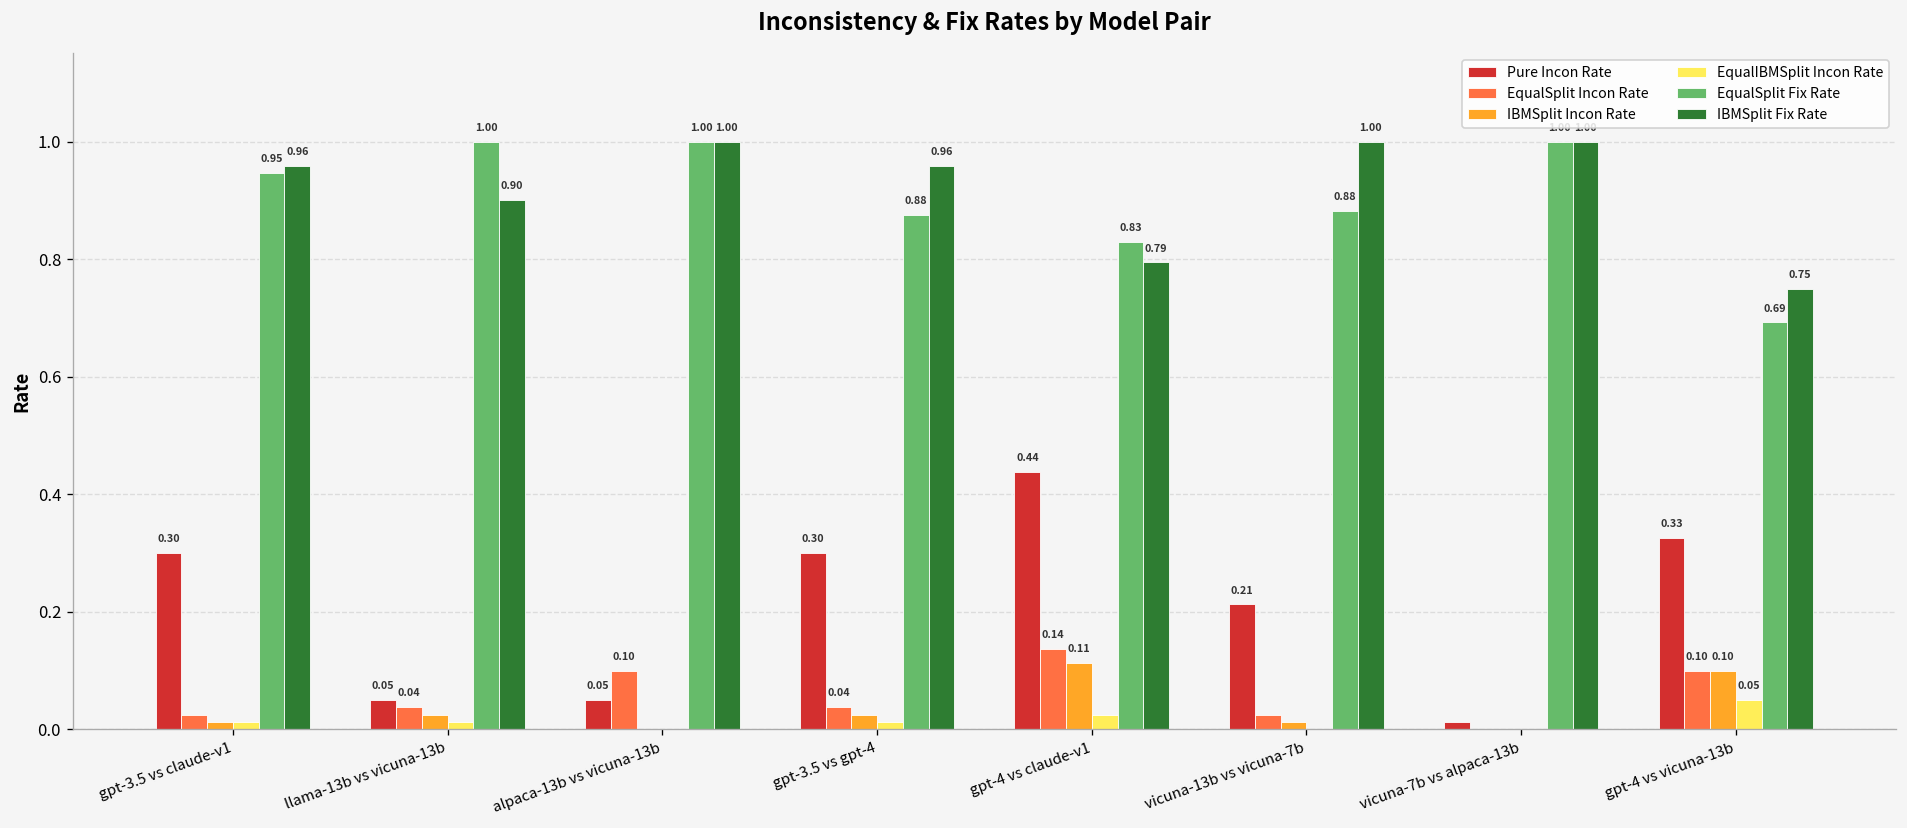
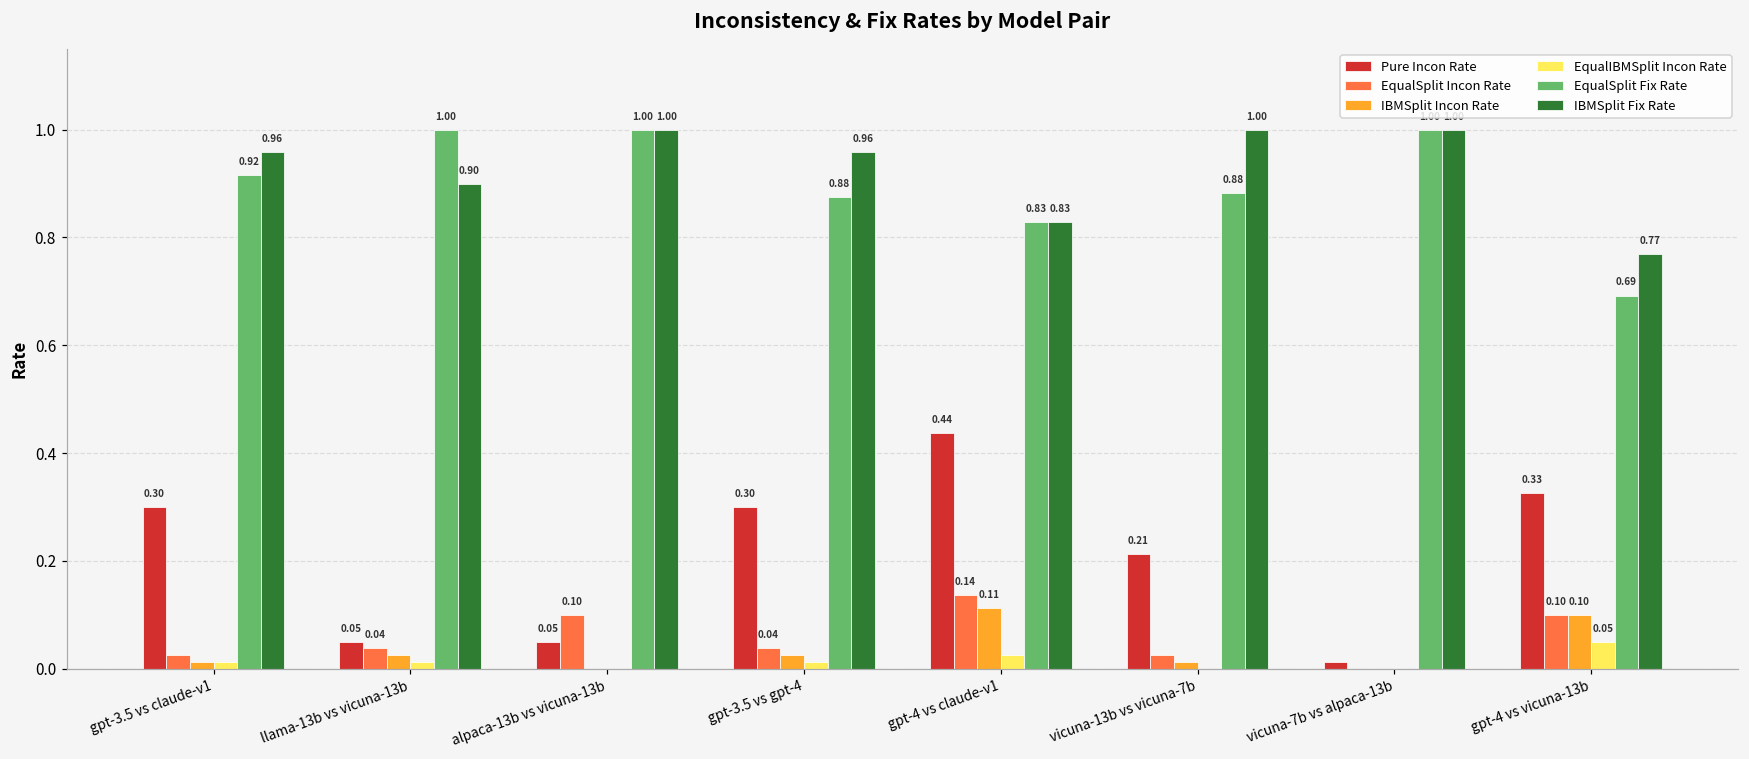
  {
    "Pure Incon Rate": {
      "gpt-3.5 vs claude-v1": 0.30,
      "llama-13b vs vicuna-13b": 0.05,
      "alpaca-13b vs vicuna-13b": 0.05,
      "gpt-3.5 vs gpt-4": 0.30,
      "gpt-4 vs claude-v1": 0.44,
      "vicuna-13b vs vicuna-7b": 0.21,
      "gpt-4 vs vicuna-13b": 0.33
    },
    "EqualSplit Incon Rate": {
      "llama-13b vs vicuna-13b": 0.04,
      "alpaca-13b vs vicuna-13b": 0.10,
      "gpt-3.5 vs gpt-4": 0.04,
      "gpt-4 vs claude-v1": 0.14,
      "gpt-4 vs vicuna-13b": 0.10
    },
    "IBMSplit Incon Rate": {
      "gpt-4 vs claude-v1": 0.11,
      "gpt-4 vs vicuna-13b": 0.10
    },
    "EqualIBMSplit Incon Rate": {
      "gpt-4 vs vicuna-13b": 0.05
    },
    "EqualSplit Fix Rate": {
-     "gpt-3.5 vs claude-v1": 0.95,
+     "gpt-3.5 vs claude-v1": 0.92,
      "llama-13b vs vicuna-13b": 1.00,
      "alpaca-13b vs vicuna-13b": 1.00,
      "gpt-3.5 vs gpt-4": 0.88,
      "gpt-4 vs claude-v1": 0.83,
      "vicuna-13b vs vicuna-7b": 0.88,
      "gpt-4 vs vicuna-13b": 0.69
    },
    "IBMSplit Fix Rate": {
      "gpt-3.5 vs claude-v1": 0.96,
      "llama-13b vs vicuna-13b": 0.90,
      "alpaca-13b vs vicuna-13b": 1.00,
      "gpt-3.5 vs gpt-4": 0.96,
-     "gpt-4 vs claude-v1": 0.79,
+     "gpt-4 vs claude-v1": 0.83,
      "vicuna-13b vs vicuna-7b": 1.00,
-     "gpt-4 vs vicuna-13b": 0.75
+     "gpt-4 vs vicuna-13b": 0.77
    }
  }
